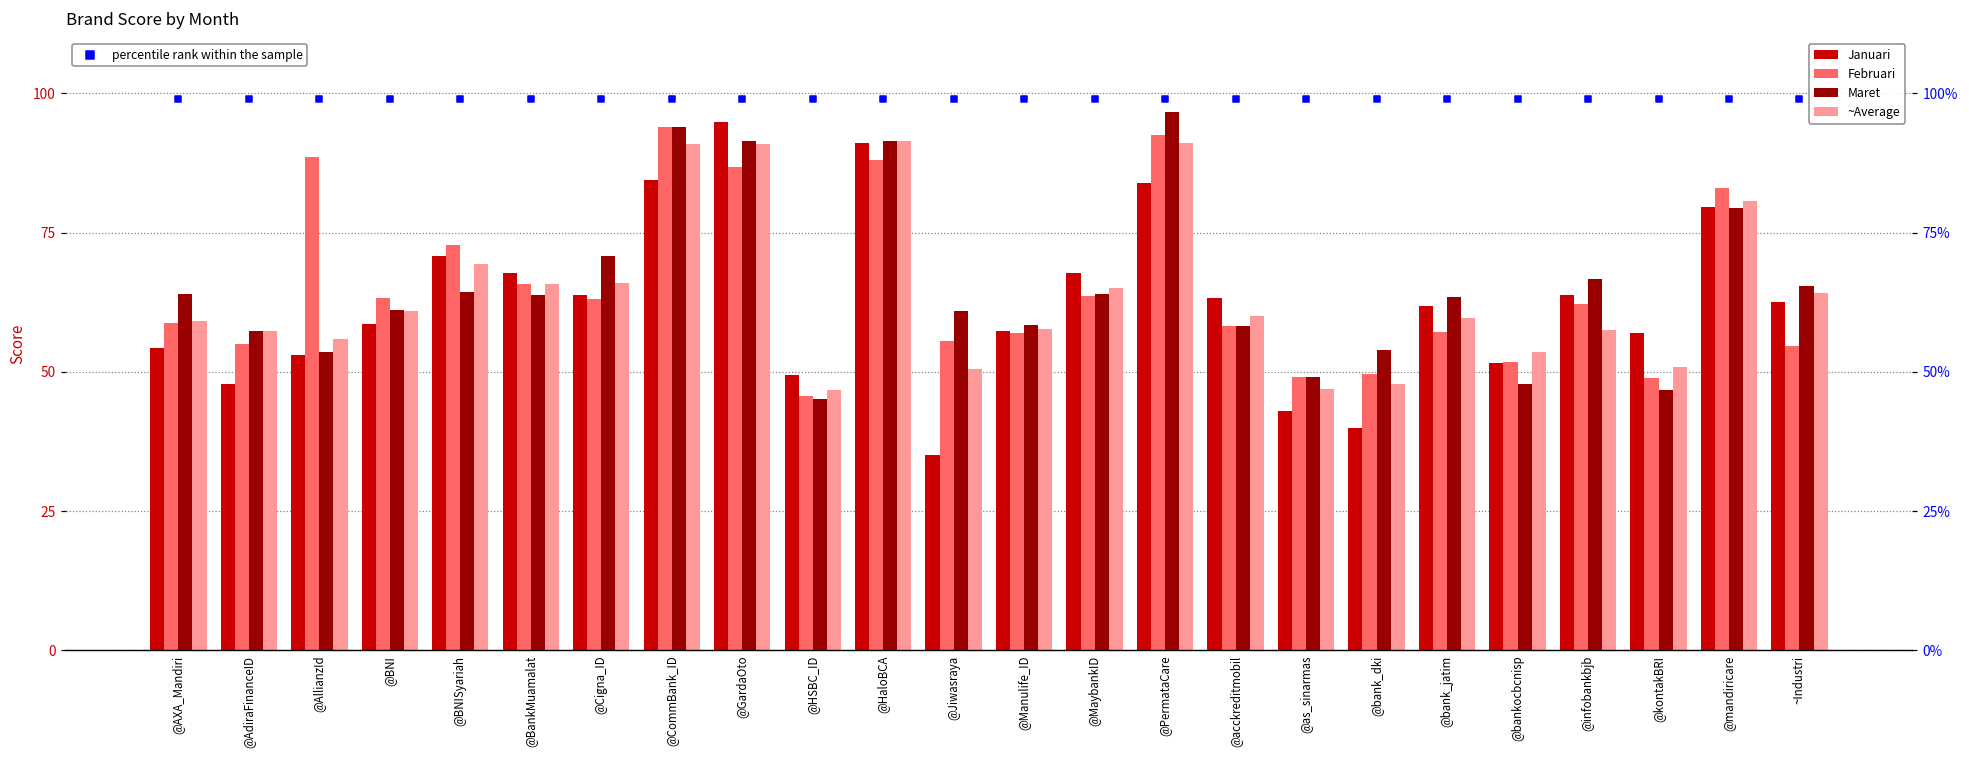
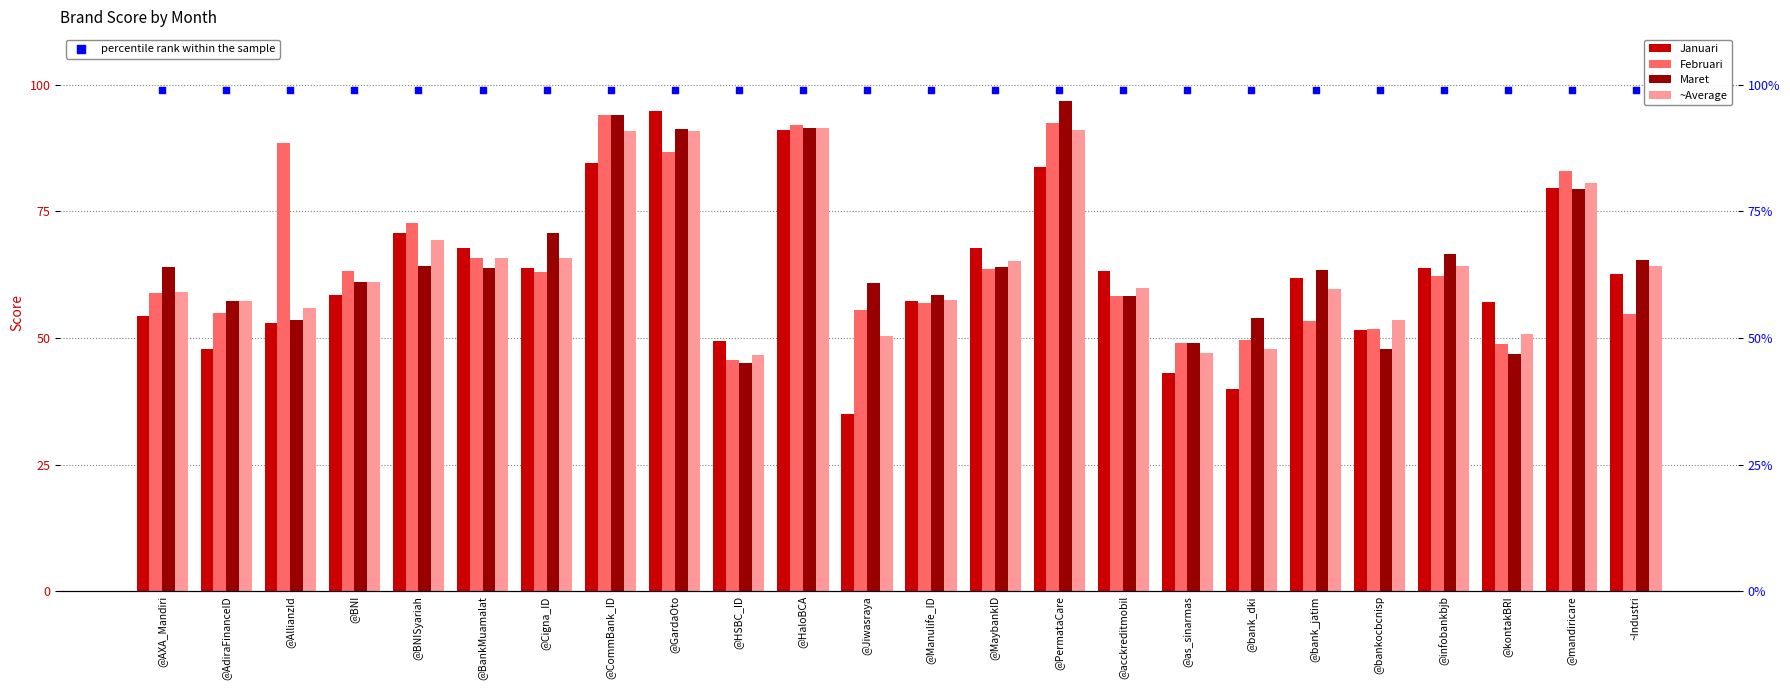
  {
    "Februari": {
      "@AXA_Mandiri": 59,
      "@AdiraFinanceID": 55,
      "@AllianzId": 89,
      "@BNI": 63,
      "@BNISyariah": 73,
      "@BankMuamalat": 66,
      "@Cigna_ID": 63,
      "@CommBank_ID": 94,
      "@GardaOto": 87,
      "@HSBC_ID": 46,
-     "@HaloBCA": 88,
+     "@HaloBCA": 92,
      "@Jiwasraya": 56,
      "@Manulife_ID": 57,
      "@MaybankID": 64,
      "@PermataCare": 93,
      "@acckreditmobil": 58,
      "@as_sinarmas": 49,
      "@bank_dki": 50,
-     "@bank_jatim": 57,
+     "@bank_jatim": 53,
      "@bankocbcnisp": 52,
      "@infobankbjb": 62,
      "@kontakBRI": 49,
      "@mandiricare": 83,
      "~Industri": 55
    },
    "~Average": {
      "@AXA_Mandiri": 59,
      "@AdiraFinanceID": 57,
      "@AllianzId": 56,
      "@BNI": 61,
      "@BNISyariah": 69,
      "@BankMuamalat": 66,
      "@Cigna_ID": 66,
      "@CommBank_ID": 91,
      "@GardaOto": 91,
      "@HSBC_ID": 47,
      "@HaloBCA": 92,
      "@Jiwasraya": 50,
      "@Manulife_ID": 58,
      "@MaybankID": 65,
      "@PermataCare": 91,
      "@acckreditmobil": 60,
      "@as_sinarmas": 47,
      "@bank_dki": 48,
      "@bank_jatim": 60,
      "@bankocbcnisp": 54,
-     "@infobankbjb": 58,
+     "@infobankbjb": 64,
      "@kontakBRI": 51,
      "@mandiricare": 81,
      "~Industri": 64
    }
  }
